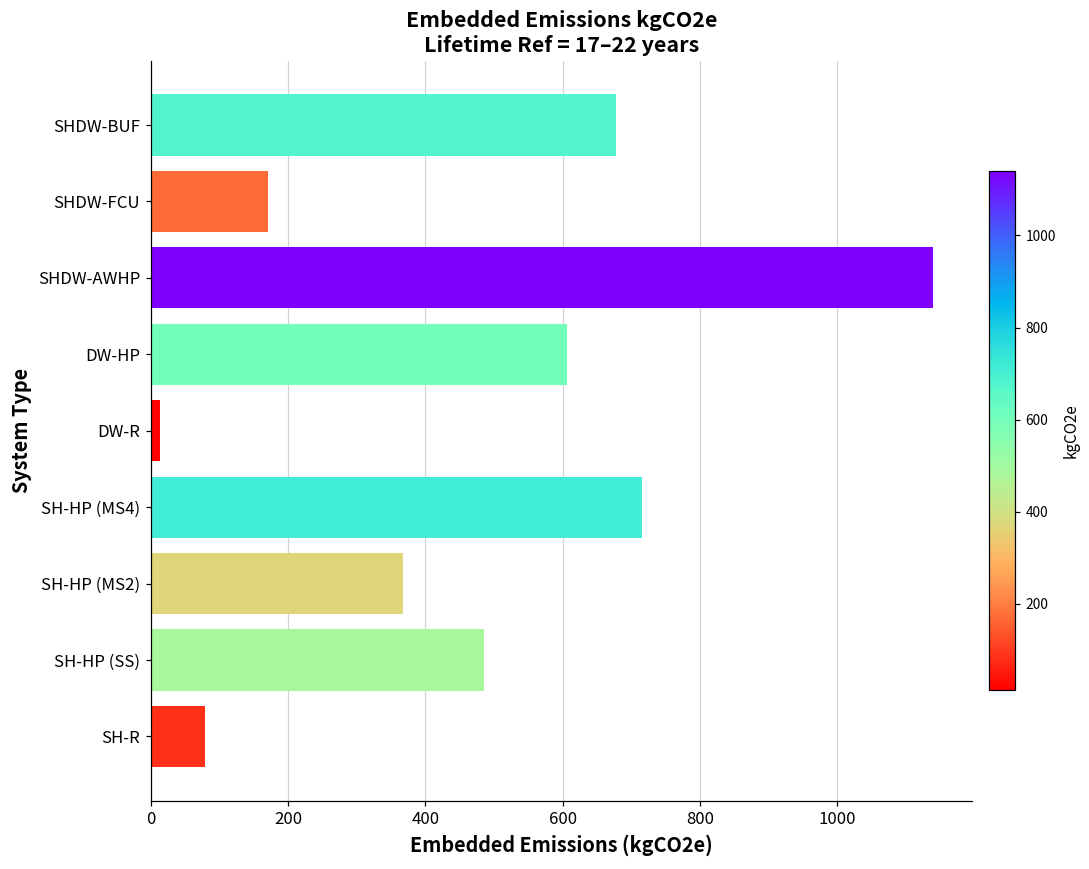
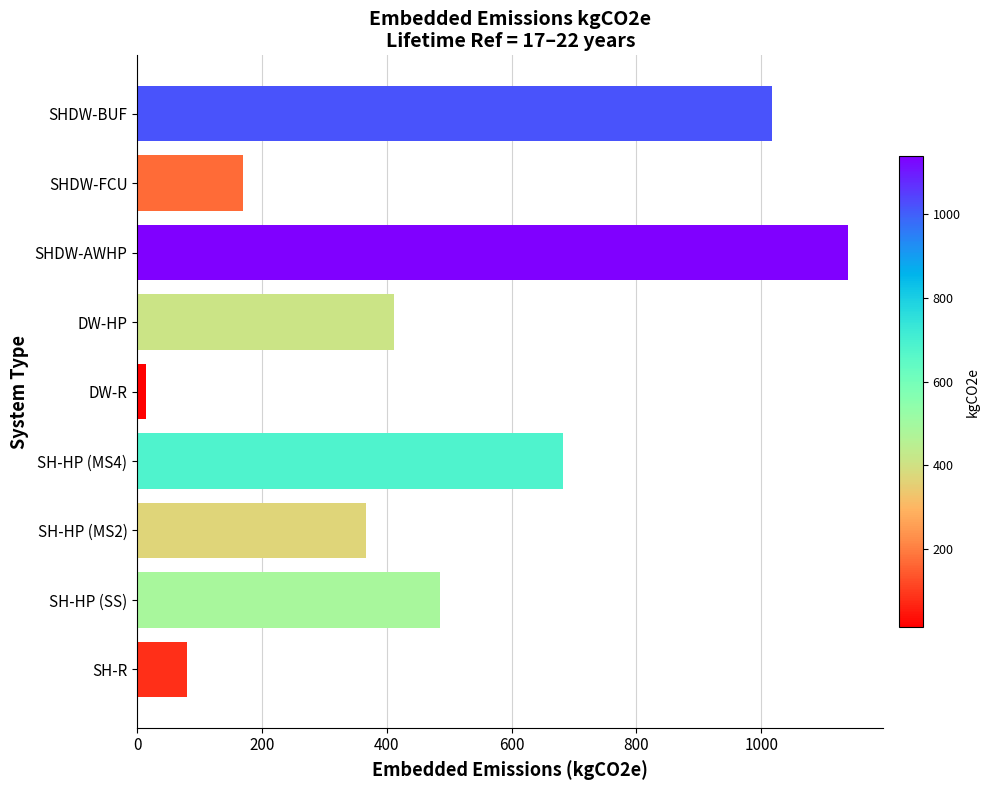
  {
-   "SHDW-BUF": 680,
+   "SHDW-BUF": 1020,
    "SHDW-FCU": 170,
    "SHDW-AWHP": 1140,
-   "DW-HP": 610,
+   "DW-HP": 410,
    "DW-R": 10,
-   "SH-HP (MS4)": 720,
+   "SH-HP (MS4)": 680,
    "SH-HP (MS2)": 370,
    "SH-HP (SS)": 490,
    "SH-R": 80
  }
